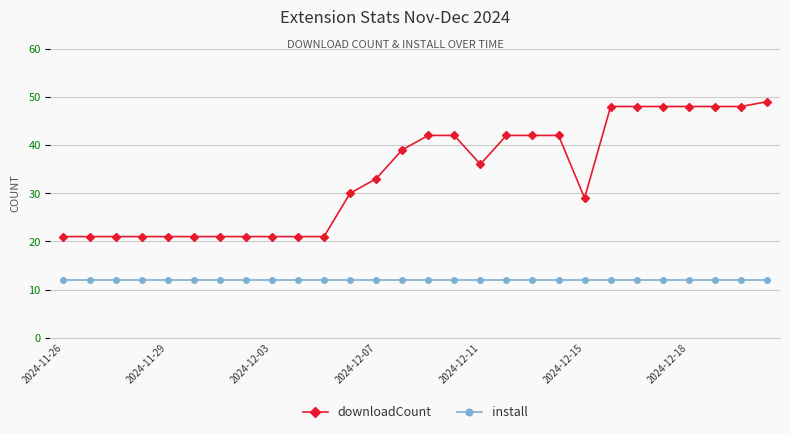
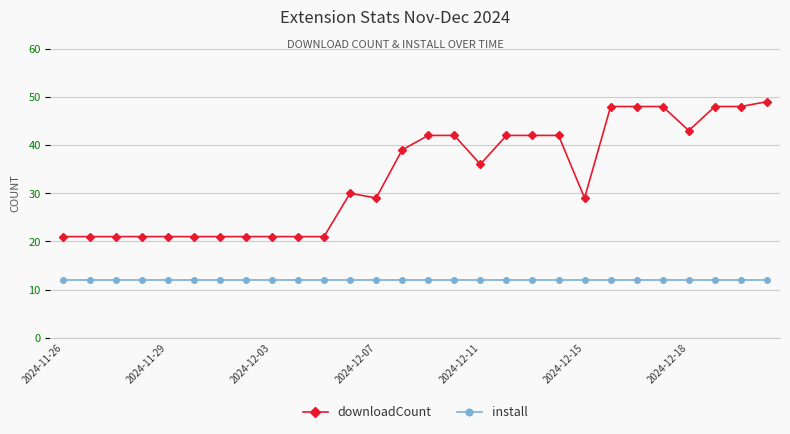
  {
    "downloadCount": {
      "2024-11-29": 21,
      "2024-12-03": 21,
-     "2024-12-07": 33,
+     "2024-12-07": 29,
      "2024-12-11": 36,
      "2024-12-15": 29,
-     "2024-12-18": 48
+     "2024-12-18": 43
    },
    "install": {
      "2024-11-29": 12,
      "2024-12-03": 12,
      "2024-12-07": 12,
      "2024-12-11": 12,
      "2024-12-15": 12,
      "2024-12-18": 12
    }
  }
